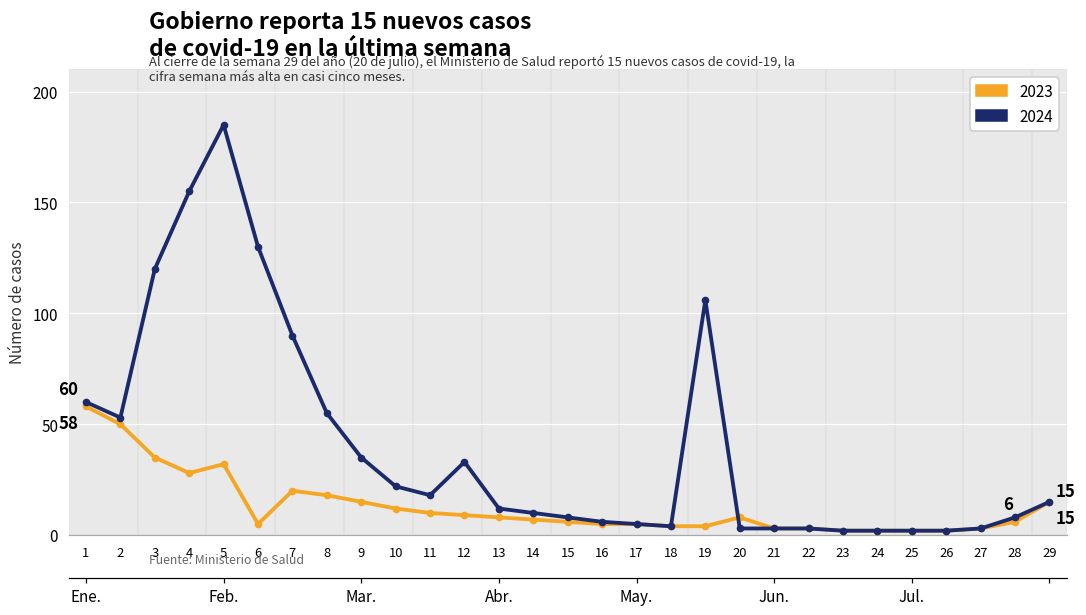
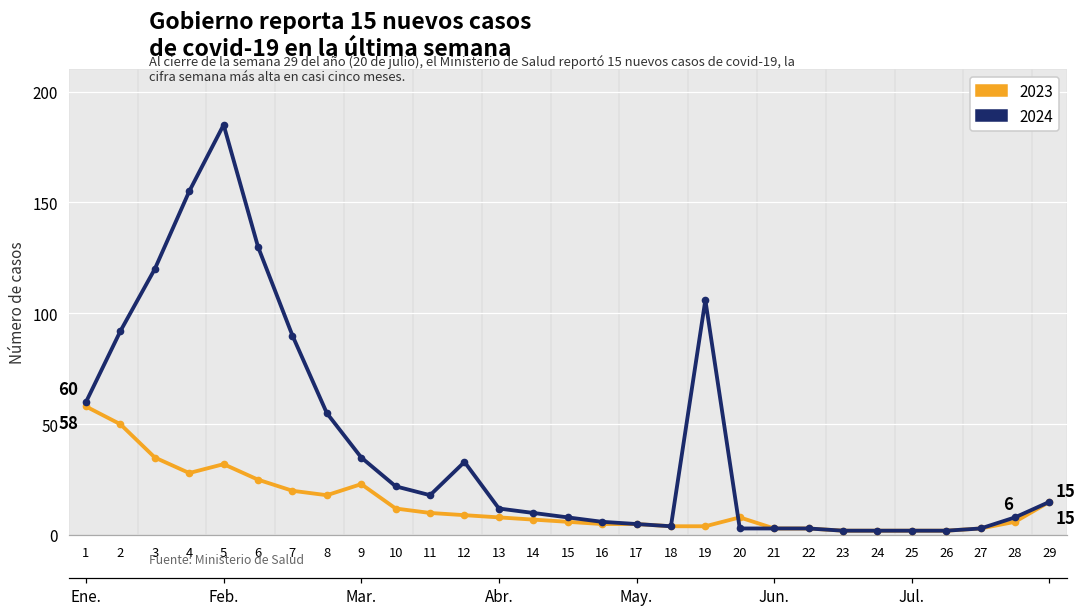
  {
    "2023": {
      "2": 50,
      "3": 35,
      "4": 28,
      "5": 32,
-     "6": 5,
+     "6": 25,
      "7": 20,
      "8": 18,
-     "9": 15,
+     "9": 23,
      "10": 12,
      "11": 10,
      "12": 9,
      "13": 8,
      "14": 7,
      "15": 6,
      "19": 4,
      "20": 8
    },
    "2024": {
-     "2": 53,
+     "2": 92,
      "3": 120,
      "4": 155,
      "5": 185,
      "6": 130,
      "7": 90,
      "8": 55,
      "9": 35,
      "10": 22,
      "11": 18,
      "12": 33,
      "13": 12,
      "14": 10,
      "15": 8,
      "19": 106,
      "20": 3
    }
  }
